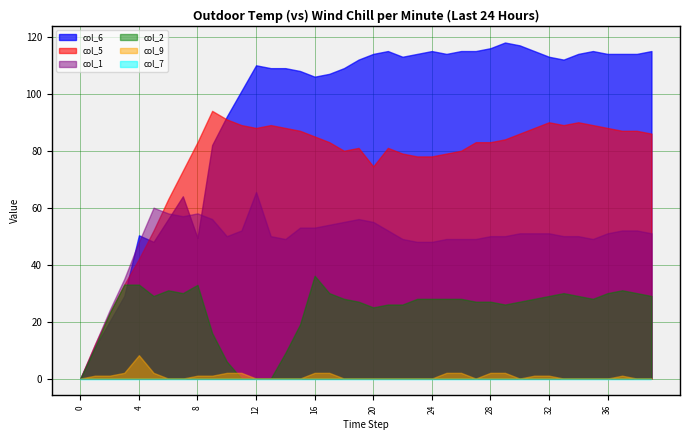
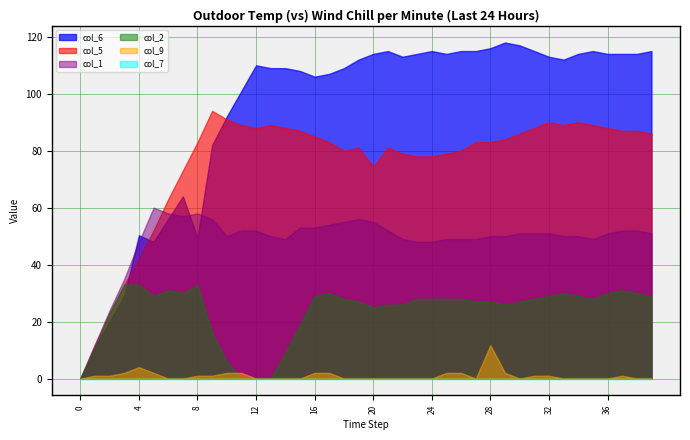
  {
    "col_6": {
      "4": 50,
      "8": 49,
      "12": 110,
      "16": 106,
      "20": 114,
      "24": 115,
      "28": 116,
      "32": 113,
      "36": 114
    },
    "col_5": {
      "4": 42,
      "8": 83,
      "12": 88,
      "16": 85,
      "20": 75,
      "24": 78,
      "28": 83,
      "32": 90,
      "36": 88
    },
    "col_1": {
      "4": 48,
      "8": 58,
-     "12": 66,
+     "12": 52,
      "16": 53,
      "20": 55,
      "24": 48,
      "28": 50,
      "32": 51,
      "36": 51
    },
    "col_2": {
      "4": 33,
      "8": 33,
-     "16": 36,
+     "16": 29,
      "20": 25,
      "24": 28,
      "28": 27,
      "32": 29,
      "36": 30
    },
    "col_9": {
-     "4": 8,
+     "4": 4,
      "8": 1,
      "16": 2,
-     "28": 2,
+     "28": 12,
      "32": 1
    },
    "col_7": {
      "4": 0,
      "8": 0,
      "16": 0,
      "28": 0,
      "32": 0
    }
  }
